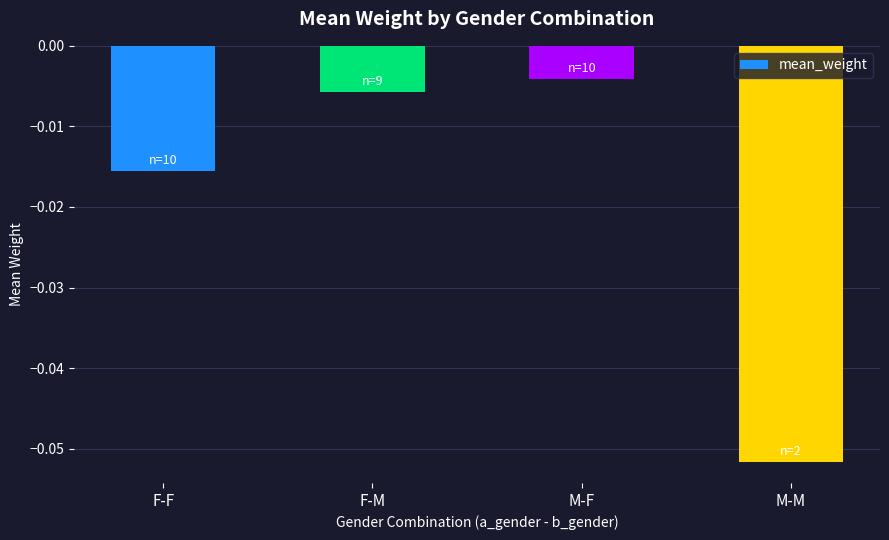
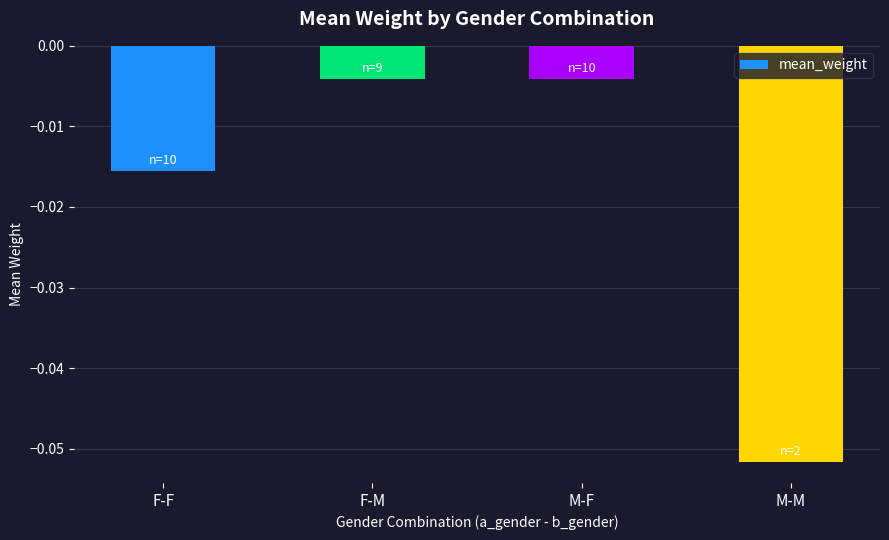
  {
-   "F-M": -0.006
+   "F-M": -0.004
  }
